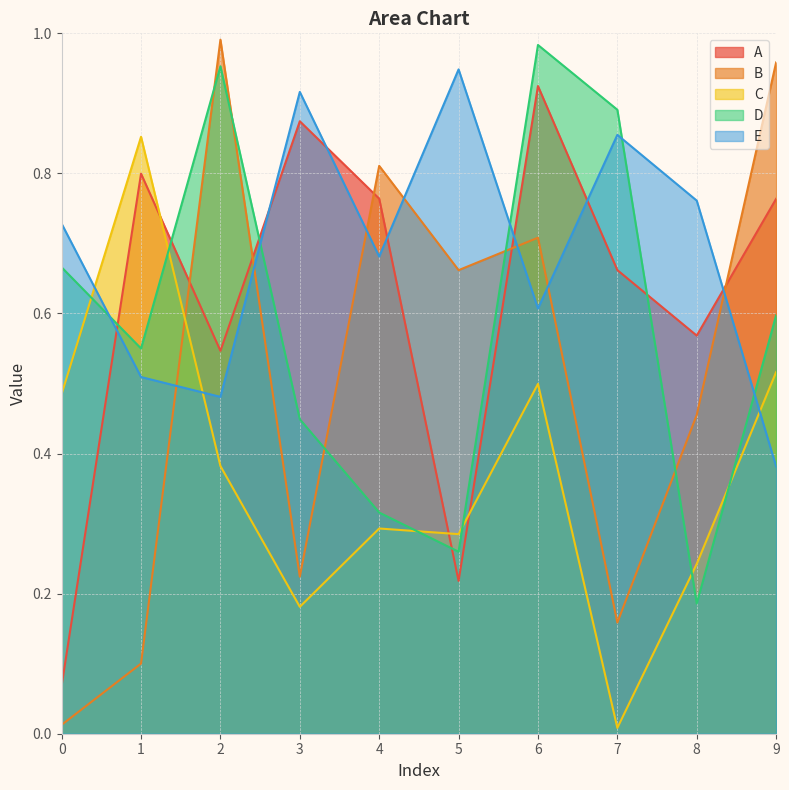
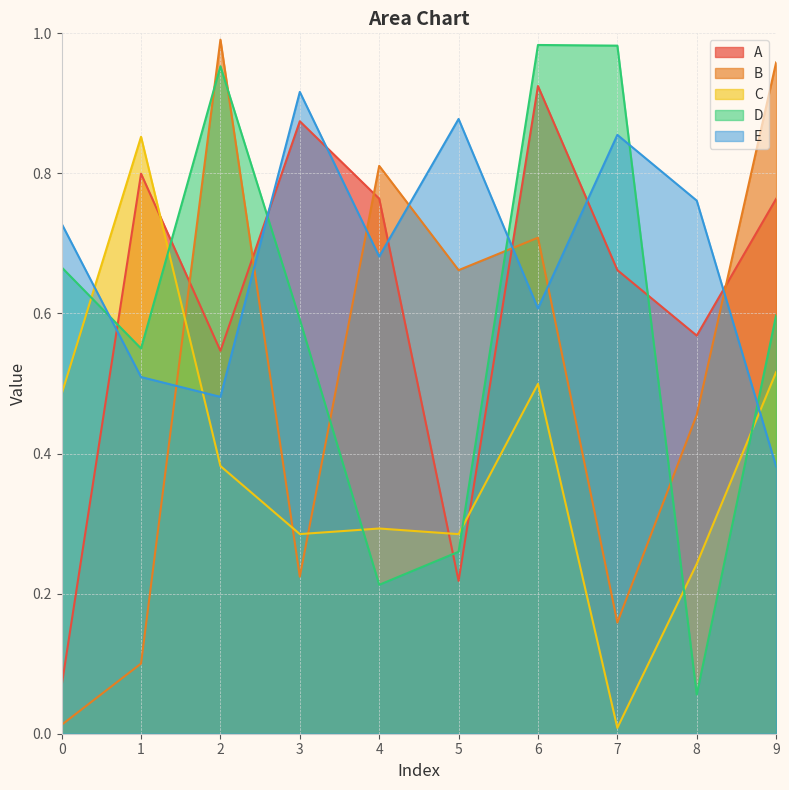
  {
    "C": {
      "0": 0.49,
      "1": 0.85,
      "2": 0.38,
-     "3": 0.18,
+     "3": 0.29,
      "4": 0.29,
      "5": 0.28,
      "6": 0.50,
      "7": 0.01,
      "8": 0.24,
      "9": 0.52
    },
    "D": {
      "0": 0.67,
      "1": 0.55,
      "2": 0.95,
-     "3": 0.45,
-     "4": 0.32,
+     "3": 0.59,
+     "4": 0.21,
      "5": 0.26,
      "6": 0.98,
-     "7": 0.89,
-     "8": 0.19,
+     "7": 0.98,
+     "8": 0.06,
      "9": 0.60
    },
    "E": {
      "0": 0.73,
      "1": 0.51,
      "2": 0.48,
      "3": 0.92,
      "4": 0.68,
-     "5": 0.95,
+     "5": 0.88,
      "6": 0.61,
      "7": 0.86,
      "8": 0.76,
      "9": 0.38
    }
  }
